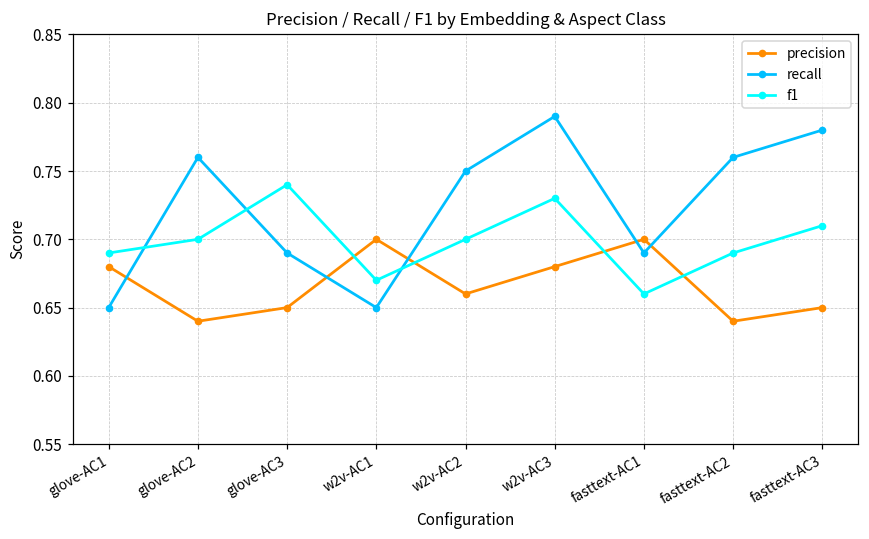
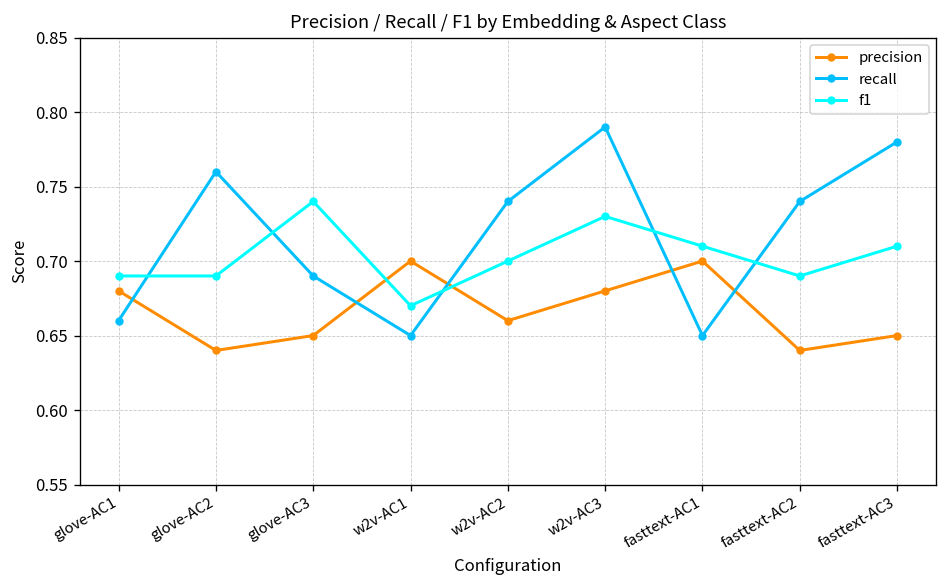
  {
    "precision": {
      "glove-AC1": 0.68,
      "glove-AC2": 0.64,
      "glove-AC3": 0.65,
      "w2v-AC1": 0.70,
      "w2v-AC2": 0.66,
      "w2v-AC3": 0.68,
      "fasttext-AC1": 0.70,
      "fasttext-AC2": 0.64,
      "fasttext-AC3": 0.65
    },
    "recall": {
-     "glove-AC1": 0.65,
+     "glove-AC1": 0.66,
      "glove-AC2": 0.76,
      "glove-AC3": 0.69,
      "w2v-AC1": 0.65,
-     "w2v-AC2": 0.75,
+     "w2v-AC2": 0.74,
      "w2v-AC3": 0.79,
-     "fasttext-AC1": 0.69,
-     "fasttext-AC2": 0.76,
+     "fasttext-AC1": 0.65,
+     "fasttext-AC2": 0.74,
      "fasttext-AC3": 0.78
    },
    "f1": {
      "glove-AC1": 0.69,
-     "glove-AC2": 0.70,
+     "glove-AC2": 0.69,
      "glove-AC3": 0.74,
      "w2v-AC1": 0.67,
      "w2v-AC2": 0.70,
      "w2v-AC3": 0.73,
-     "fasttext-AC1": 0.66,
+     "fasttext-AC1": 0.71,
      "fasttext-AC2": 0.69,
      "fasttext-AC3": 0.71
    }
  }
